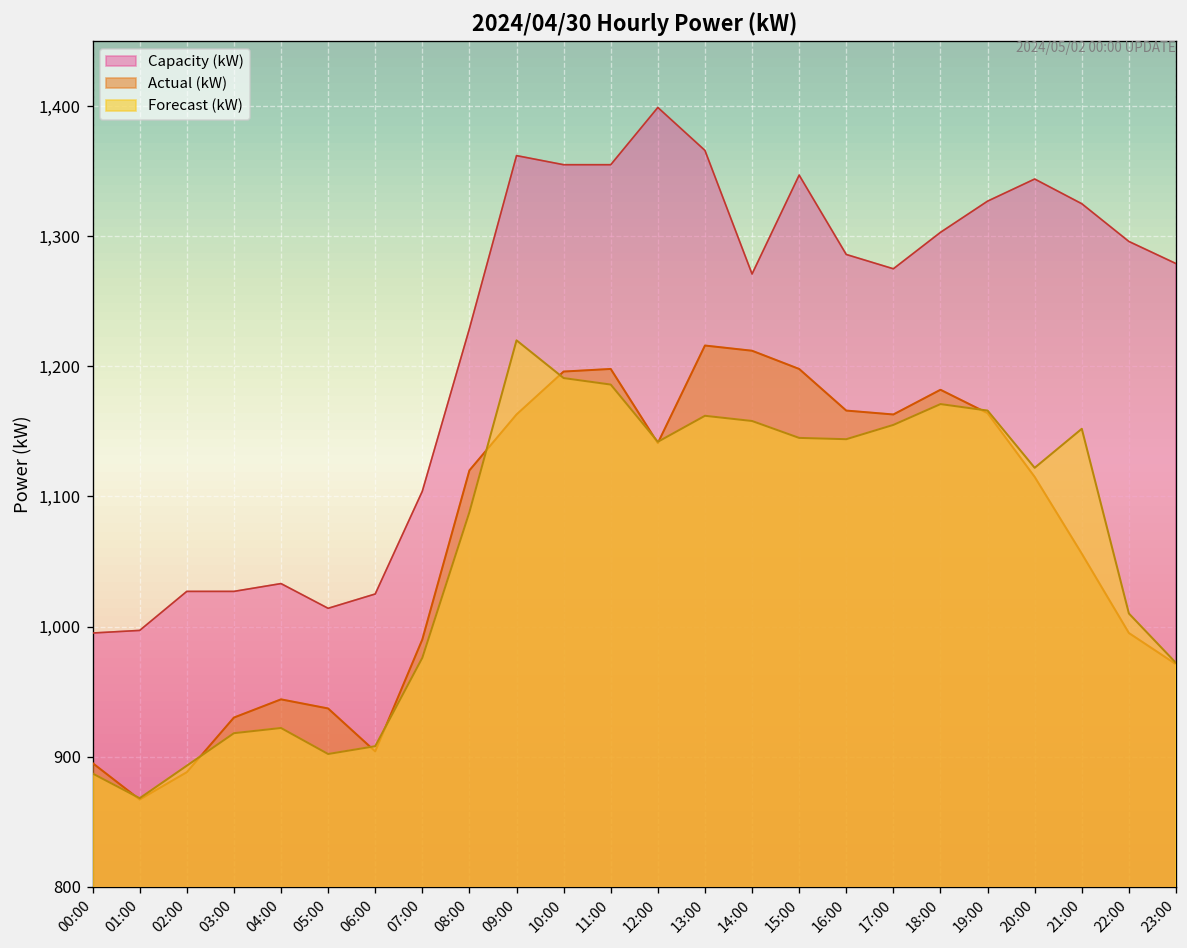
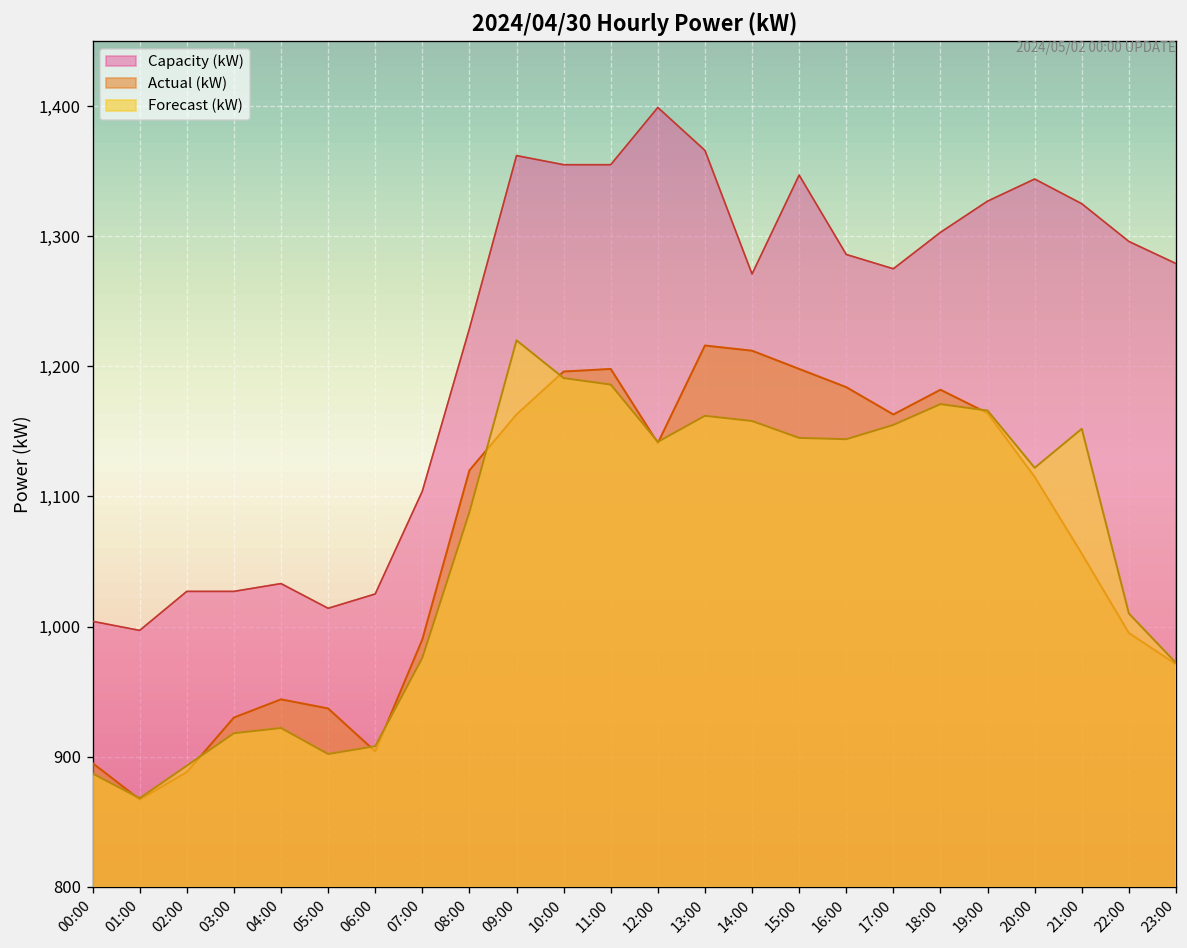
  {
    "Capacity (kW)": {
-     "00:00": "995",
+     "00:00": "1,004",
      "01:00": "997",
      "02:00": "1,027",
      "03:00": "1,027",
      "04:00": "1,033",
      "05:00": "1,014",
      "06:00": "1,025",
      "07:00": "1,104",
      "08:00": "1,229",
      "09:00": "1,362",
      "10:00": "1,355",
      "11:00": "1,355",
      "12:00": "1,399",
      "13:00": "1,366",
      "14:00": "1,271",
      "15:00": "1,347",
      "16:00": "1,286",
      "17:00": "1,275",
      "18:00": "1,303",
      "19:00": "1,327",
      "20:00": "1,344",
      "21:00": "1,325",
      "22:00": "1,296",
      "23:00": "1,279"
    },
    "Actual (kW)": {
      "00:00": "895",
      "02:00": "888",
      "03:00": "930",
      "04:00": "944",
      "05:00": "937",
      "06:00": "904",
      "07:00": "990",
      "08:00": "1,120",
      "09:00": "1,163",
      "10:00": "1,196",
      "11:00": "1,198",
      "13:00": "1,216",
      "14:00": "1,212",
      "15:00": "1,198",
-     "16:00": "1,166",
+     "16:00": "1,184",
      "17:00": "1,163",
      "18:00": "1,182",
      "20:00": "1,115",
      "21:00": "1,056",
      "22:00": "995"
    },
    "Forecast (kW)": {
      "00:00": "887",
      "02:00": "893",
      "03:00": "918",
      "04:00": "922",
      "05:00": "902",
      "06:00": "908",
      "07:00": "976",
      "08:00": "1,088",
      "09:00": "1,220",
      "10:00": "1,191",
      "11:00": "1,186",
      "13:00": "1,162",
      "14:00": "1,158",
      "15:00": "1,145",
      "16:00": "1,144",
      "17:00": "1,155",
      "18:00": "1,171",
      "20:00": "1,122",
      "21:00": "1,152",
      "22:00": "1,010"
    }
  }
